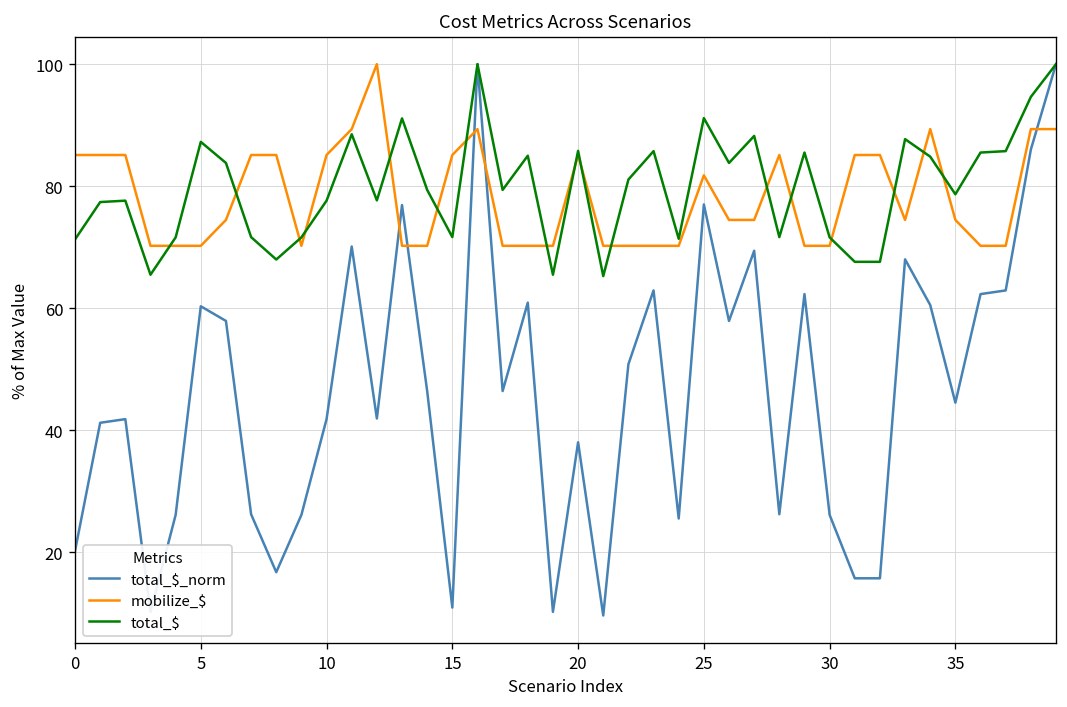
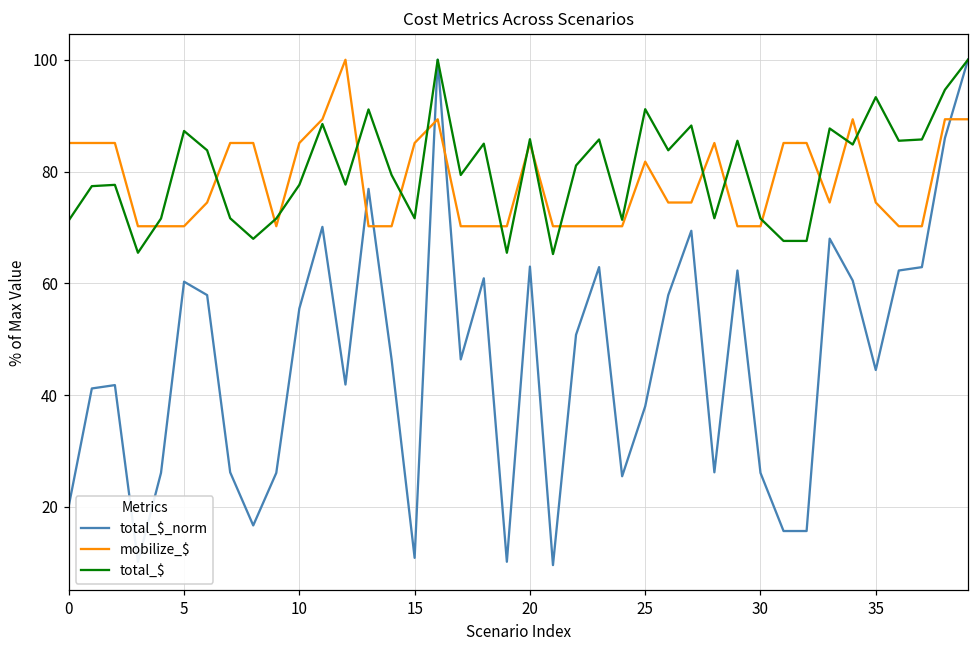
  {
    "total_$_norm": {
      "0": 20,
      "5": 60,
-     "10": 42,
+     "10": 56,
      "15": 11,
-     "20": 38,
-     "25": 77,
+     "20": 63,
+     "25": 38,
      "30": 26,
      "35": 45
    },
    "mobilize_$": {
      "0": 85,
      "5": 70,
      "10": 85,
      "15": 85,
      "20": 85,
      "25": 82,
      "30": 70,
      "35": 74
    },
    "total_$": {
      "0": 71,
      "5": 87,
      "10": 78,
      "15": 72,
      "20": 86,
      "25": 91,
      "30": 72,
-     "35": 79
+     "35": 93
    }
  }
